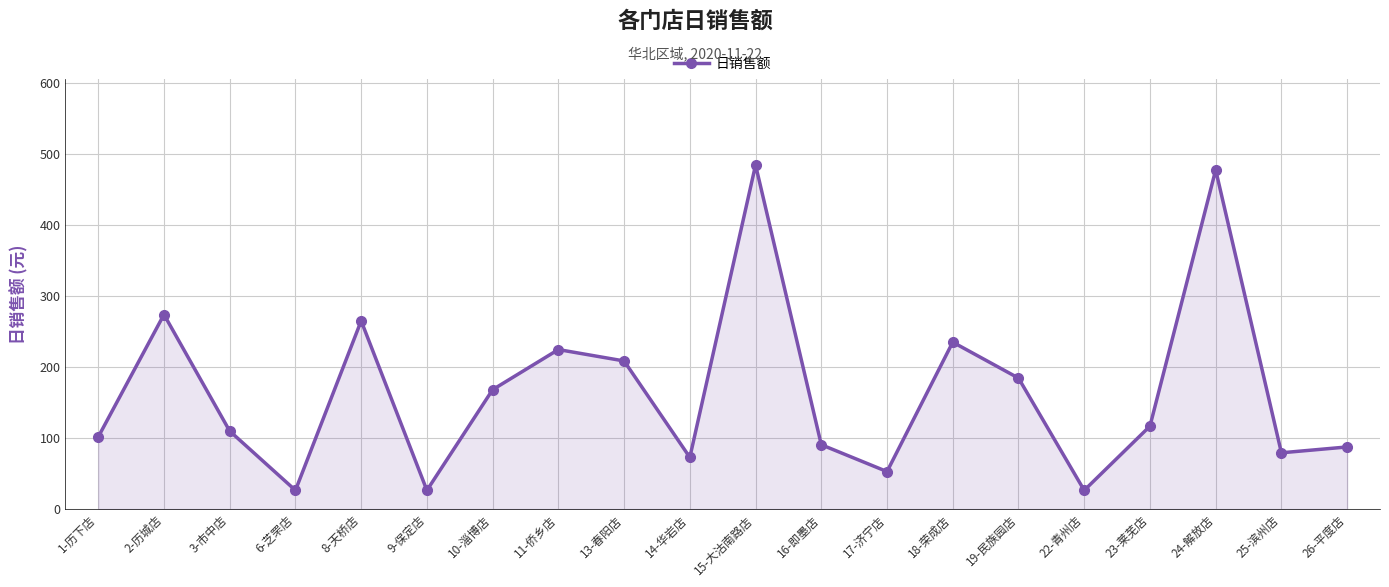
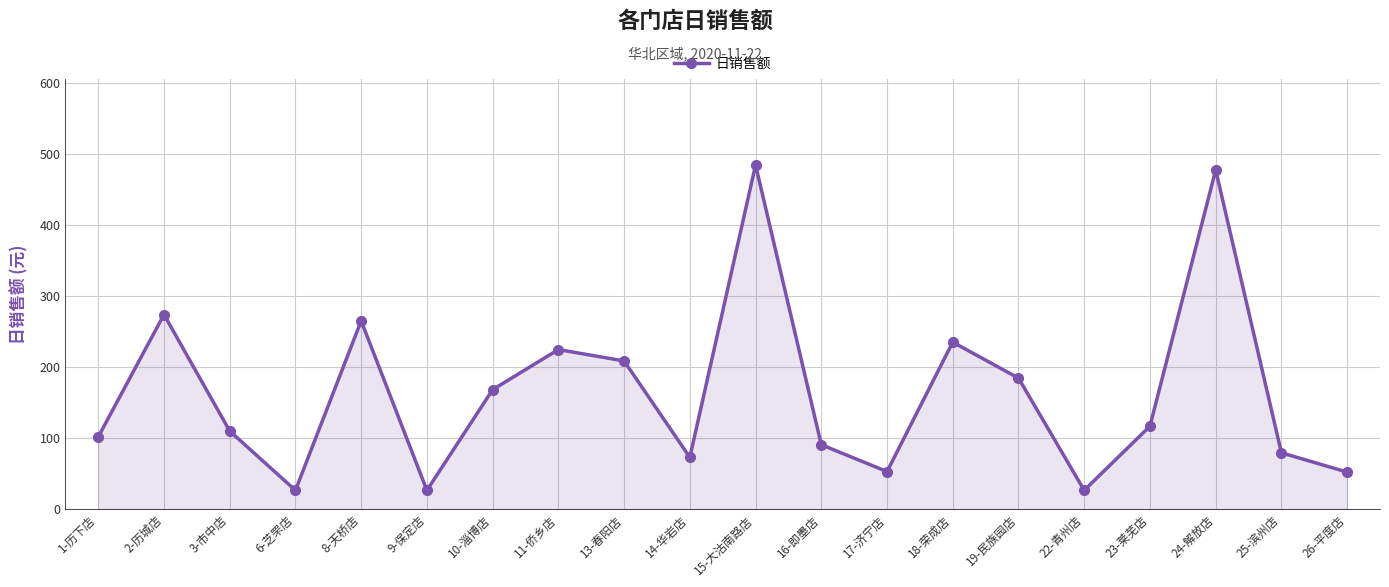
  {
    "1-历下店": 100,
    "2-历城店": 270,
    "3-市中店": 110,
    "6-芝罘店": 30,
    "8-天桥店": 270,
    "9-保定店": 30,
    "10-淄博店": 170,
    "11-侨乡店": 220,
    "13-春阳店": 210,
    "14-华岩店": 70,
    "15-大沽南路店": 480,
    "16-即墨店": 90,
    "17-济宁店": 50,
    "18-荣成店": 240,
    "19-民族园店": 180,
    "22-青州店": 30,
    "23-莱芜店": 120,
    "24-解放店": 480,
    "25-滨州店": 80,
-   "26-平度店": 90
+   "26-平度店": 50
  }
